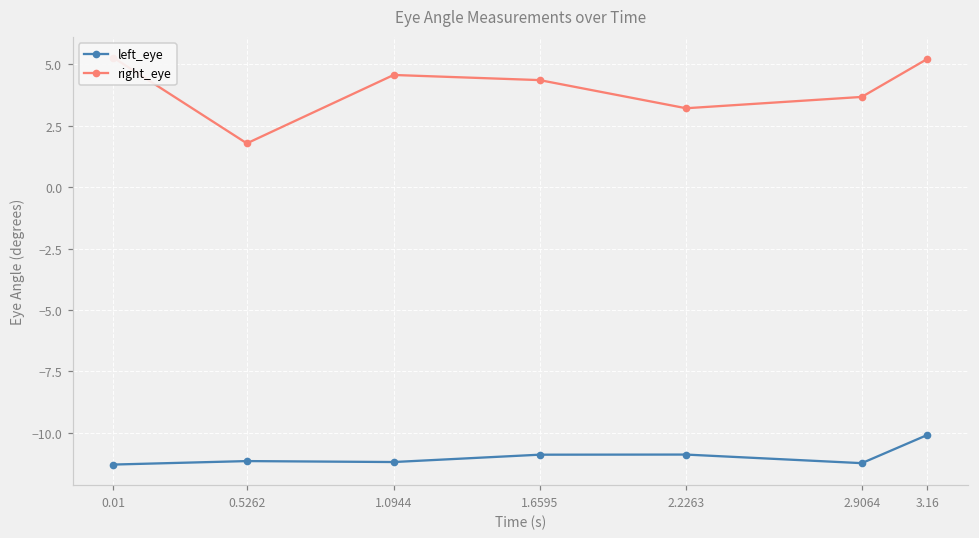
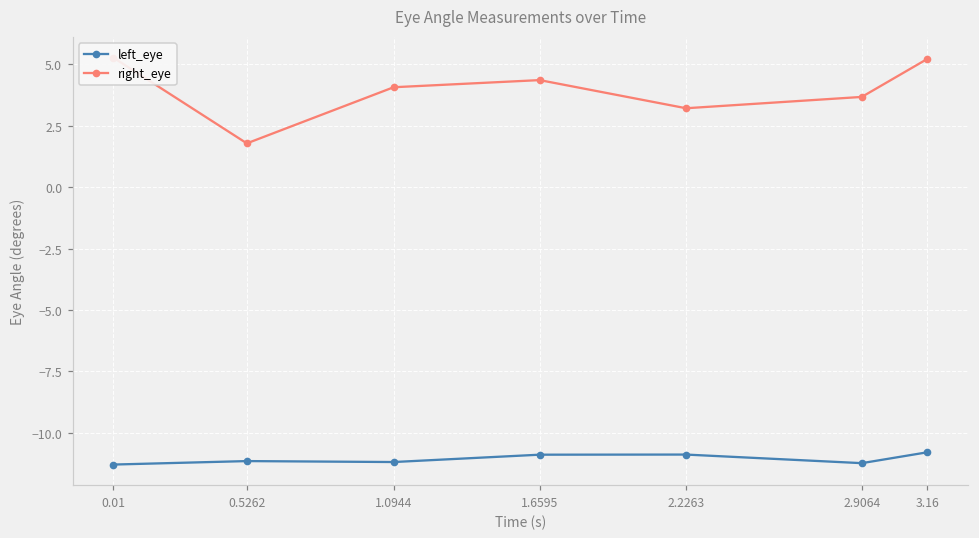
  {
    "left_eye": {
      "0.01": -11.3,
      "0.5262": -11.2,
      "1.0944": -11.2,
      "1.6595": -10.9,
      "2.2263": -10.9,
      "2.9064": -11.2,
-     "3.16": -10.1
+     "3.16": -10.8
    },
    "right_eye": {
      "0.5262": 1.8,
-     "1.0944": 4.6,
+     "1.0944": 4.1,
      "1.6595": 4.4,
      "2.2263": 3.2,
      "2.9064": 3.7,
      "3.16": 5.2
    }
  }
